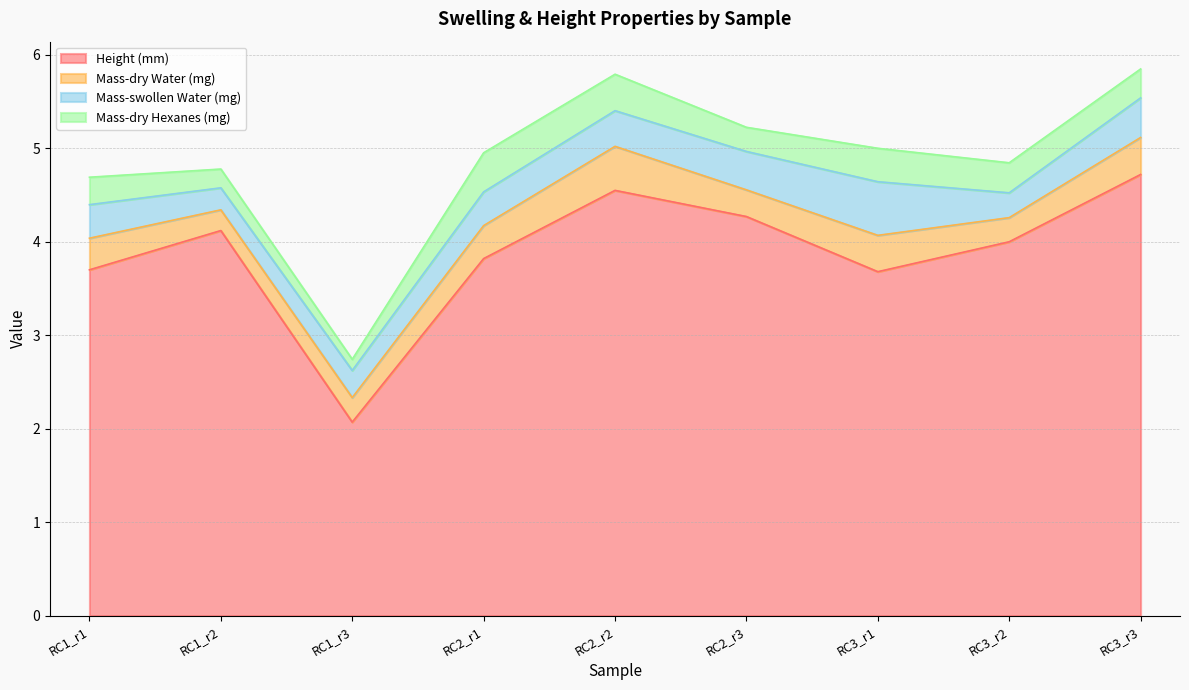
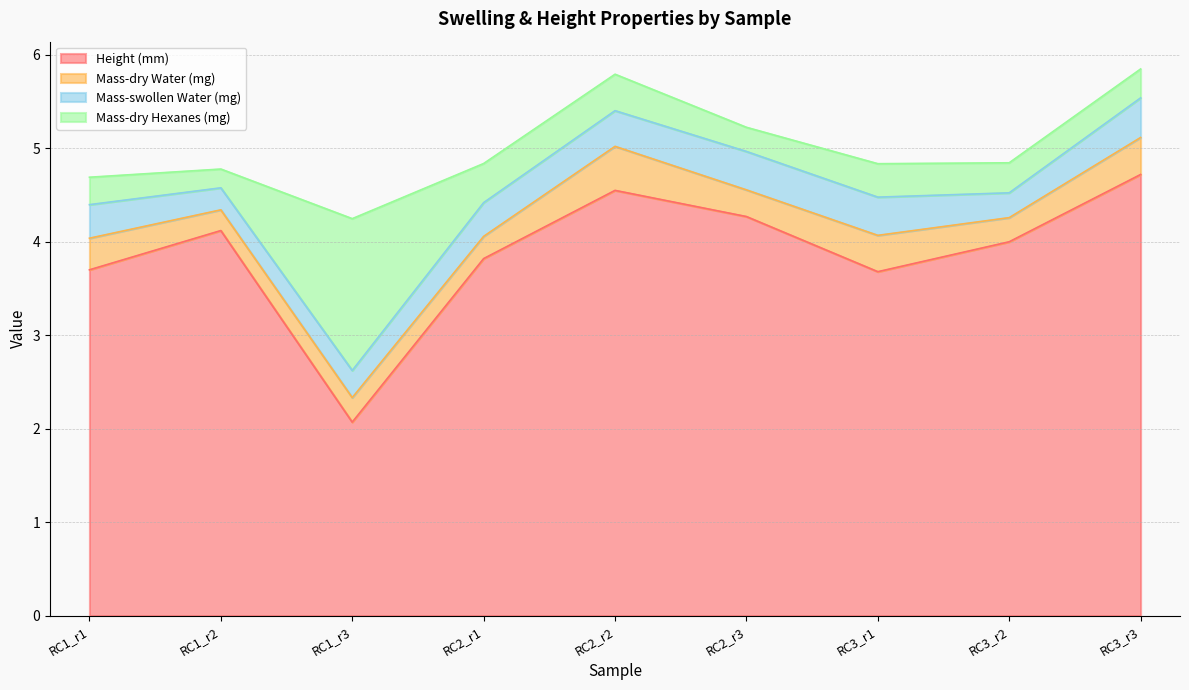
  {
    "Height (mm)": {
      "RC1_r1": 3.7,
      "RC1_r2": 4.1,
      "RC1_r3": 2.1,
      "RC2_r1": 3.8,
      "RC2_r2": 4.6,
      "RC2_r3": 4.3,
      "RC3_r1": 3.7,
      "RC3_r2": 4.0,
      "RC3_r3": 4.7
    },
    "Mass-dry Water (mg)": {
      "RC1_r1": 0.3,
      "RC1_r2": 0.2,
      "RC1_r3": 0.3,
-     "RC2_r1": 0.4,
+     "RC2_r1": 0.2,
      "RC2_r2": 0.5,
      "RC2_r3": 0.3,
      "RC3_r1": 0.4,
      "RC3_r2": 0.3,
      "RC3_r3": 0.4
    },
    "Mass-swollen Water (mg)": {
      "RC1_r1": 0.4,
      "RC1_r2": 0.2,
      "RC1_r3": 0.3,
      "RC2_r1": 0.4,
      "RC2_r2": 0.4,
      "RC2_r3": 0.4,
-     "RC3_r1": 0.6,
+     "RC3_r1": 0.4,
      "RC3_r2": 0.3,
      "RC3_r3": 0.4
    },
    "Mass-dry Hexanes (mg)": {
      "RC1_r1": 0.3,
      "RC1_r2": 0.2,
-     "RC1_r3": 0.1,
+     "RC1_r3": 1.6,
      "RC2_r1": 0.4,
      "RC2_r2": 0.4,
      "RC2_r3": 0.3,
      "RC3_r1": 0.4,
      "RC3_r2": 0.3,
      "RC3_r3": 0.3
    }
  }
